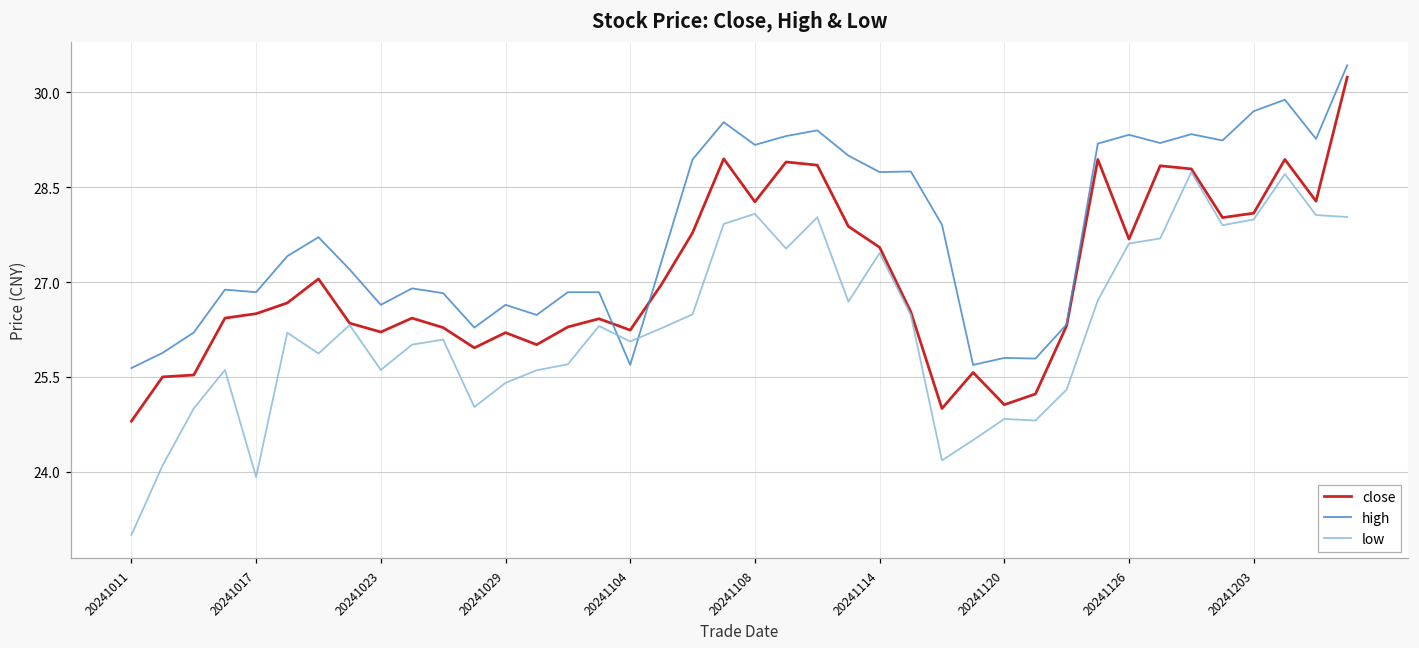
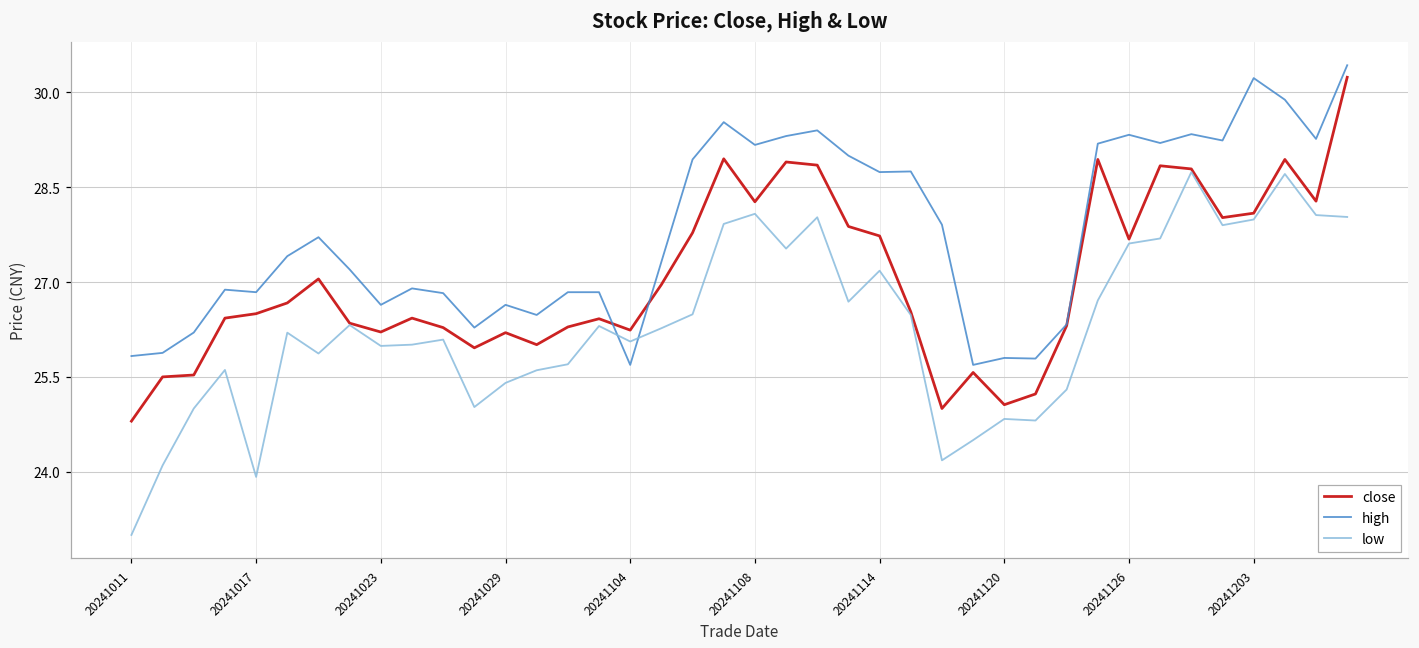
  {
    "close": {
      "20241011": 24.8,
      "20241017": 26.5,
      "20241023": 26.2,
      "20241029": 26.2,
      "20241104": 26.2,
      "20241108": 28.3,
-     "20241114": 27.6,
+     "20241114": 27.7,
      "20241120": 25.1,
      "20241126": 27.7,
      "20241203": 28.1
    },
    "high": {
-     "20241011": 25.6,
+     "20241011": 25.8,
      "20241017": 26.8,
      "20241023": 26.6,
      "20241029": 26.6,
      "20241104": 25.7,
      "20241108": 29.2,
      "20241114": 28.7,
      "20241120": 25.8,
      "20241126": 29.3,
-     "20241203": 29.7
+     "20241203": 30.2
    },
    "low": {
      "20241011": 23.0,
      "20241017": 23.9,
-     "20241023": 25.6,
+     "20241023": 26.0,
      "20241029": 25.4,
      "20241104": 26.1,
      "20241108": 28.1,
-     "20241114": 27.5,
+     "20241114": 27.2,
      "20241120": 24.8,
      "20241126": 27.6,
      "20241203": 28.0
    }
  }
